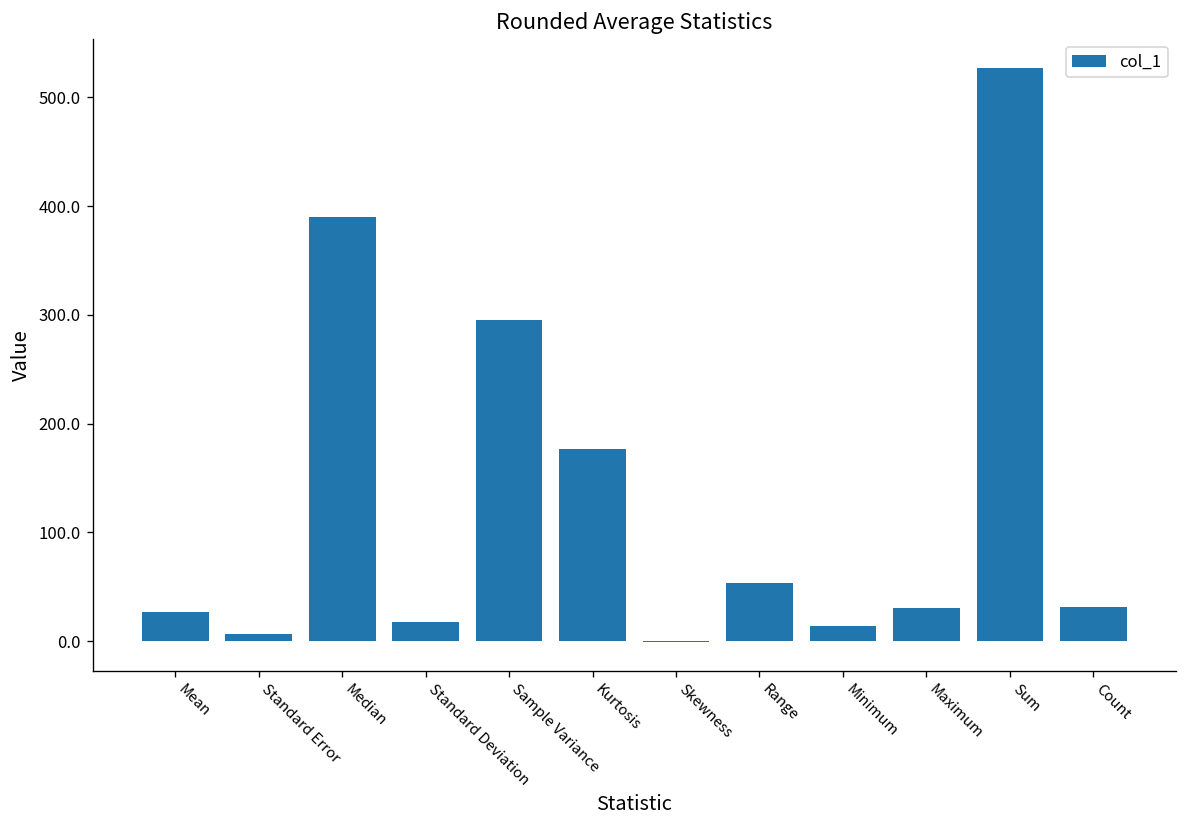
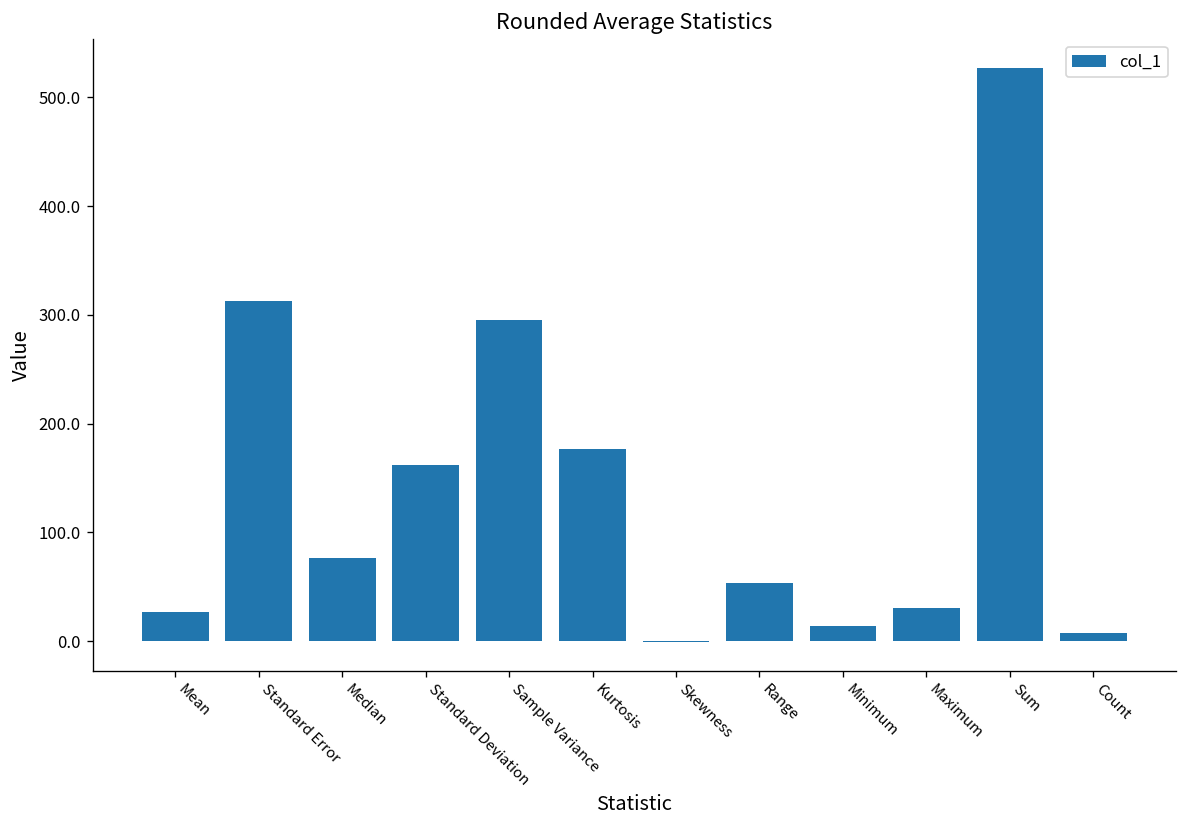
  {
    "Mean": 30,
-   "Standard Error": 10,
-   "Median": 390,
-   "Standard Deviation": 20,
+   "Standard Error": 310,
+   "Median": 80,
+   "Standard Deviation": 160,
    "Sample Variance": 290,
    "Kurtosis": 180,
    "Range": 50,
    "Minimum": 10,
    "Maximum": 30,
    "Sum": 530,
-   "Count": 30
+   "Count": 10
  }
